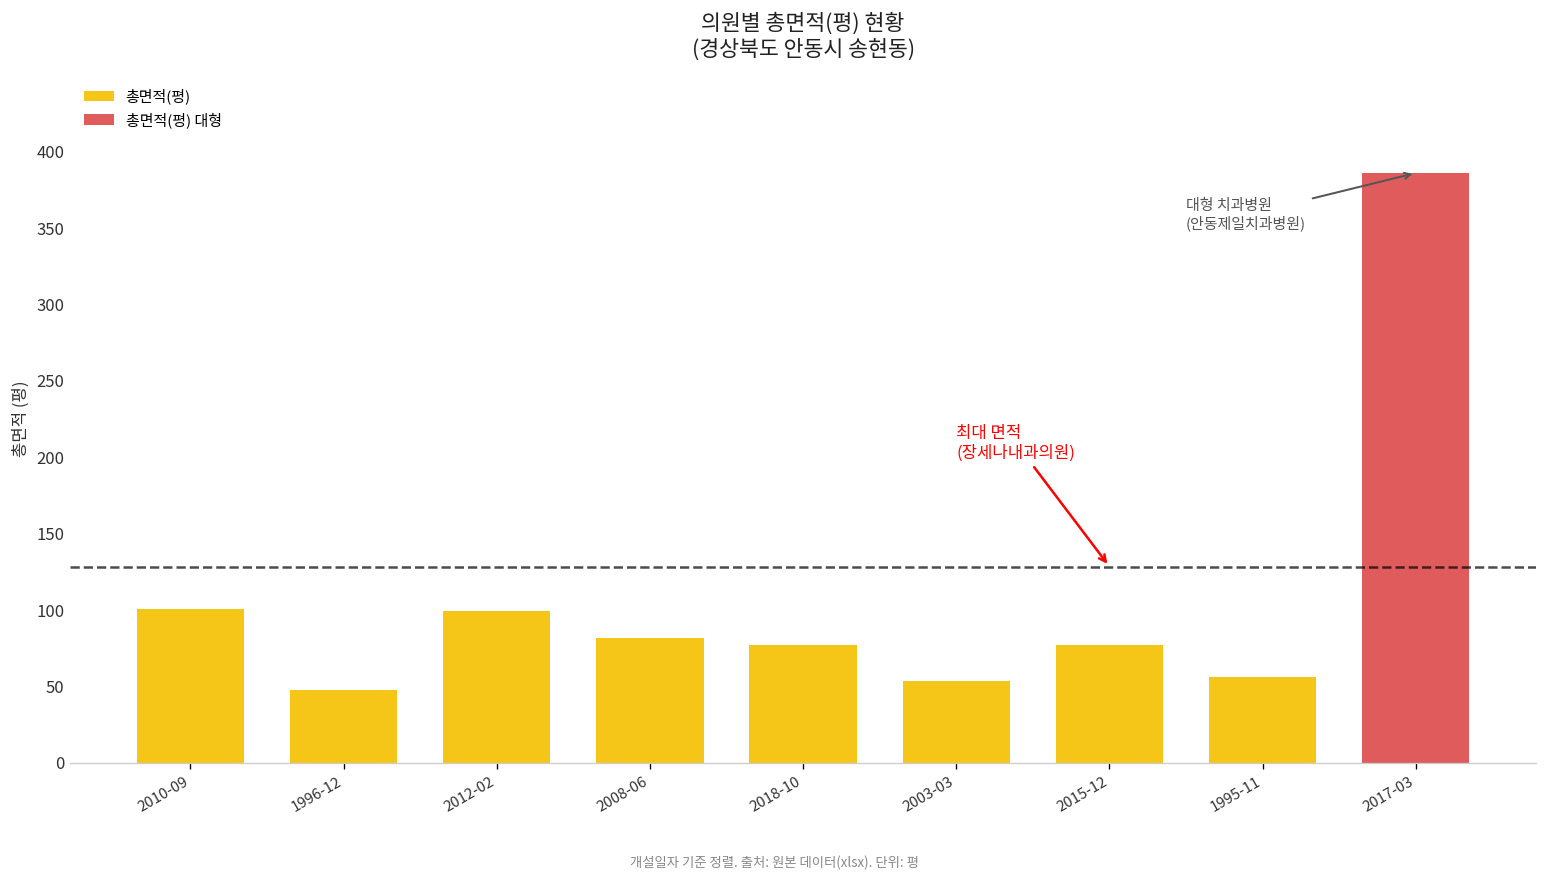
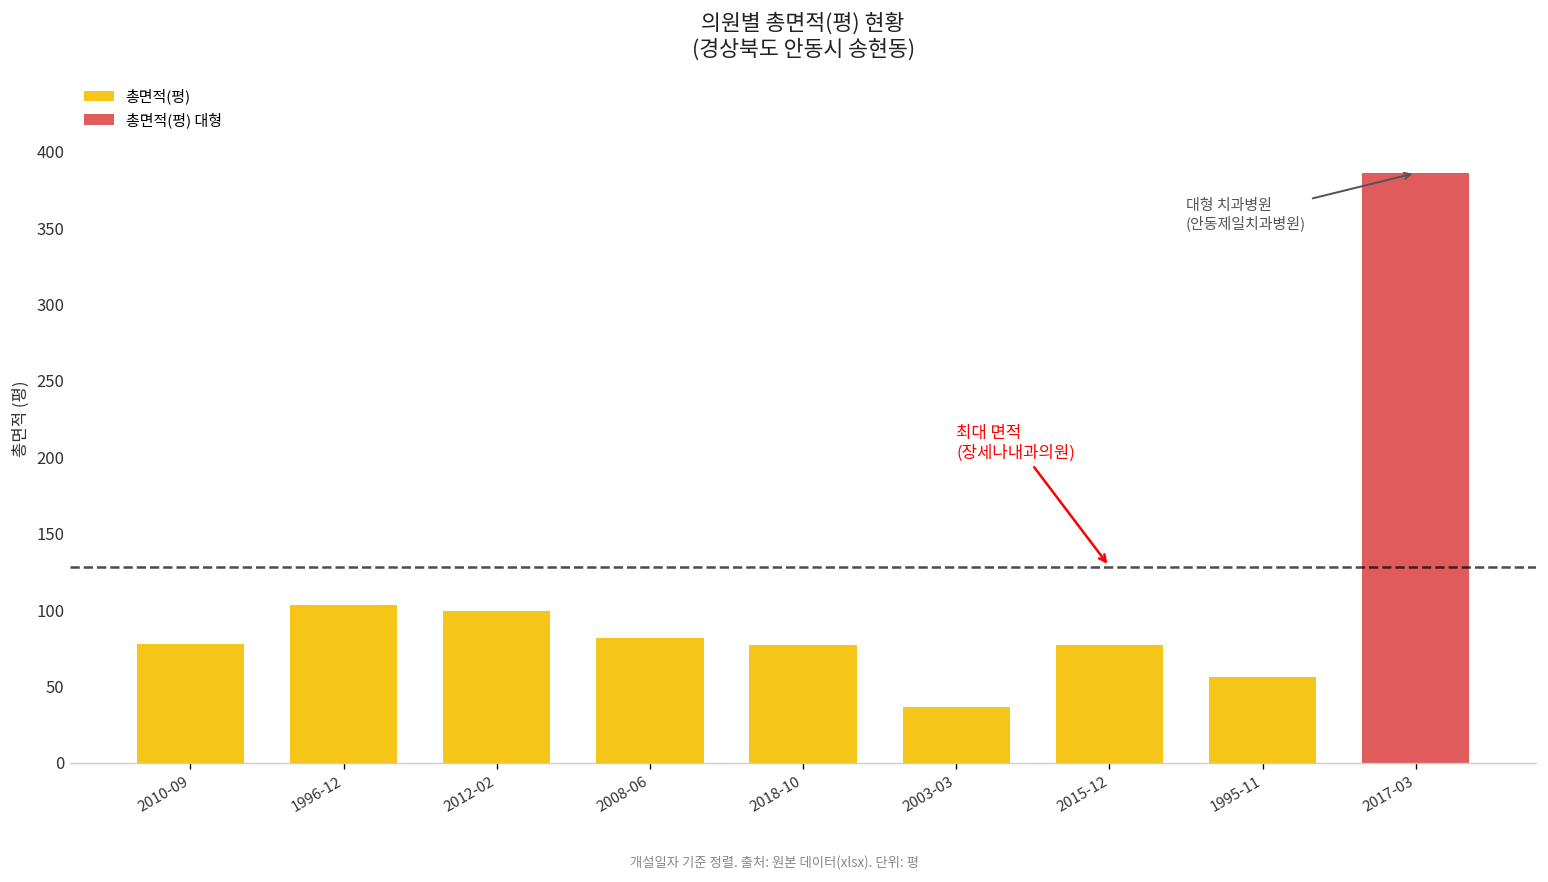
  {
    "총면적(평)": {
-     "2010-09": 101,
-     "1996-12": 48,
+     "2010-09": 78,
+     "1996-12": 103,
      "2012-02": 100,
      "2008-06": 81,
      "2018-10": 77,
-     "2003-03": 54,
+     "2003-03": 36,
      "2015-12": 77,
      "1995-11": 56
    },
    "총면적(평) 대형": {
      "2017-03": 386
    }
  }
